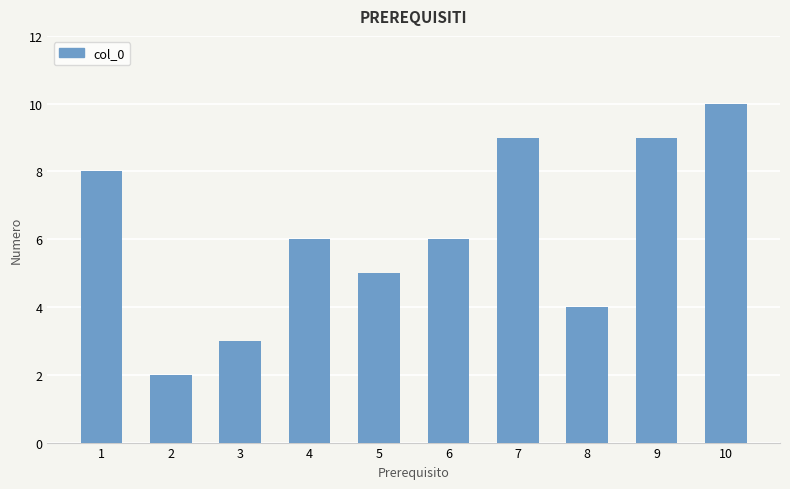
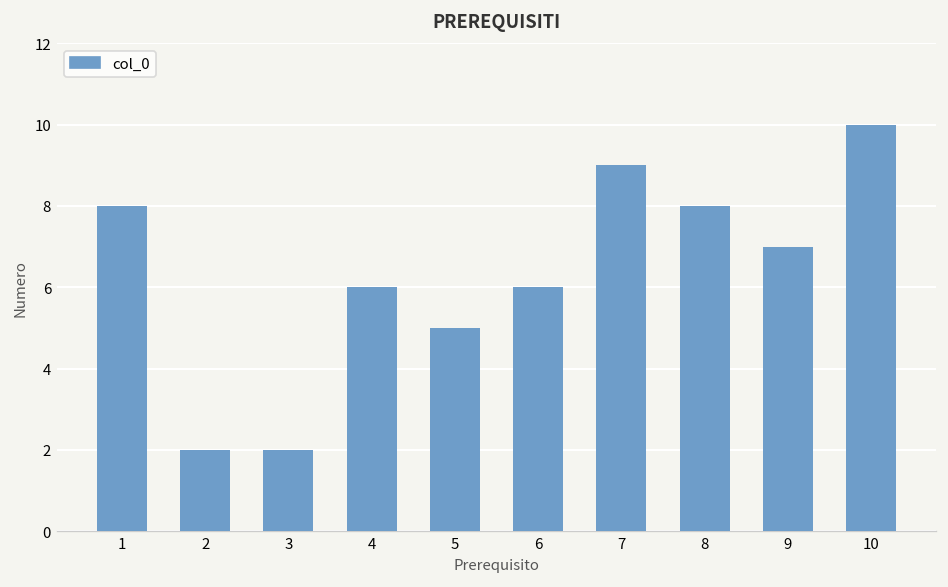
  {
    "1": 8,
    "2": 2,
-   "3": 3,
+   "3": 2,
    "4": 6,
    "5": 5,
    "6": 6,
    "7": 9,
-   "8": 4,
-   "9": 9,
+   "8": 8,
+   "9": 7,
    "10": 10
  }
